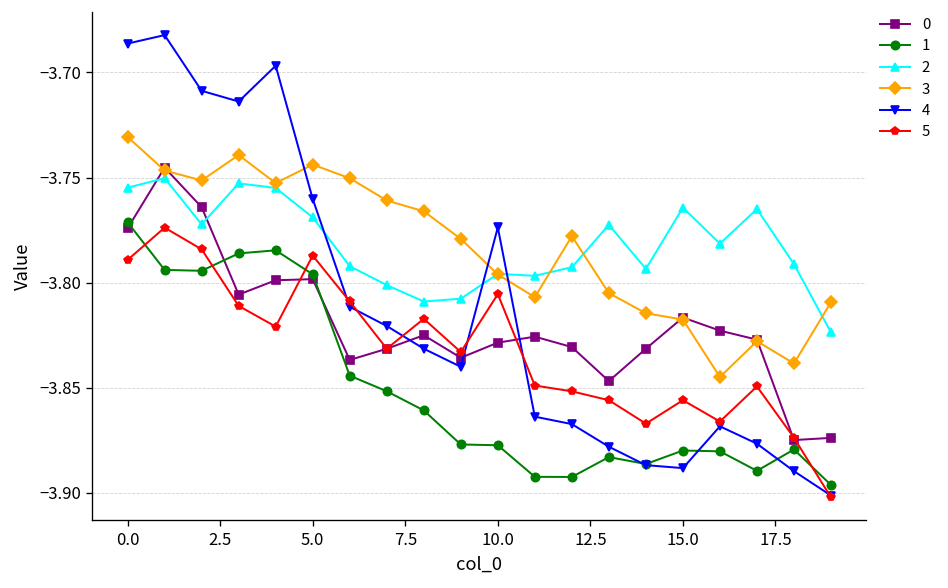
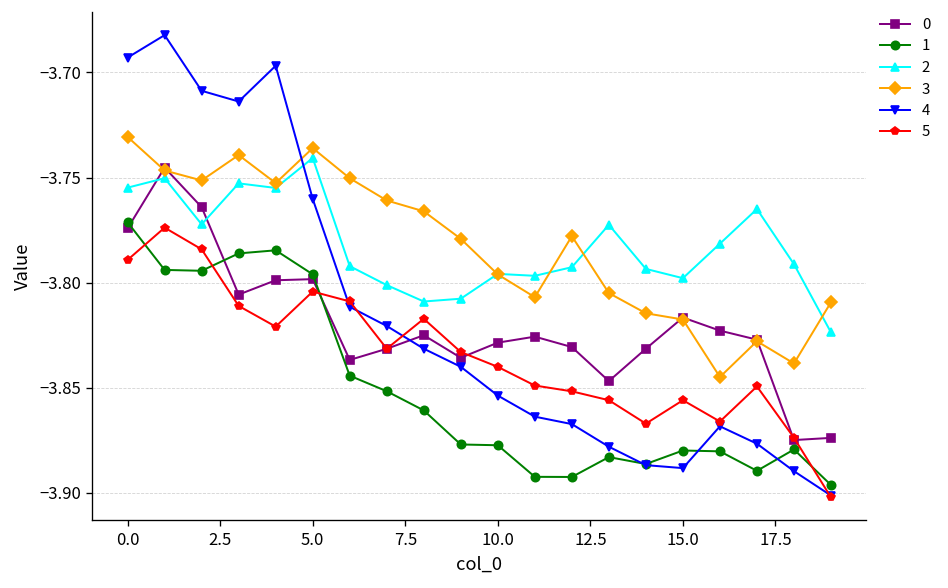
  {
    "0": {
      "0.0": -3.774,
      "5.0": -3.798,
      "10.0": -3.829
    },
    "1": {
      "0.0": -3.771,
      "5.0": -3.796,
      "10.0": -3.877,
      "15.0": -3.880
    },
    "2": {
      "0.0": -3.755,
-     "5.0": -3.769,
-     "15.0": -3.764
+     "5.0": -3.741,
+     "15.0": -3.798
    },
    "3": {
      "0.0": -3.731,
-     "5.0": -3.744
+     "5.0": -3.736
    },
    "4": {
-     "0.0": -3.686,
+     "0.0": -3.693,
      "5.0": -3.760,
-     "10.0": -3.774,
+     "10.0": -3.854,
      "15.0": -3.888
    },
    "5": {
      "0.0": -3.789,
-     "5.0": -3.787,
-     "10.0": -3.806,
+     "5.0": -3.804,
+     "10.0": -3.840,
      "15.0": -3.856
    }
  }
